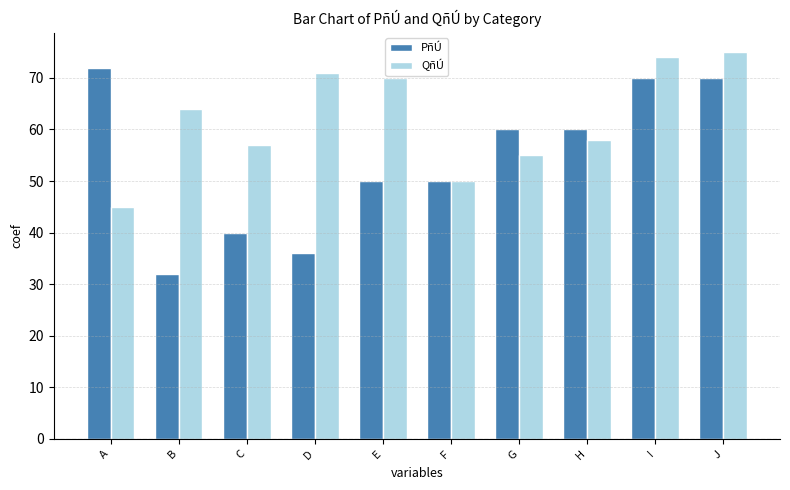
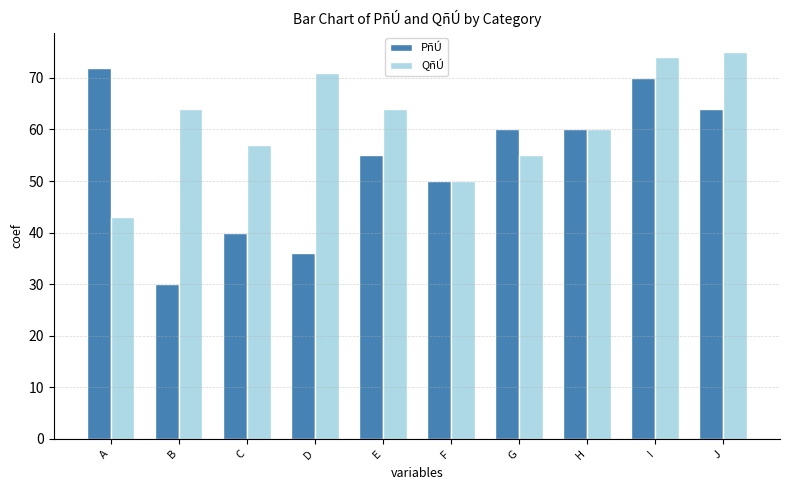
  {
    "PñÚ": {
      "A": 72,
-     "B": 32,
+     "B": 30,
      "C": 40,
      "D": 36,
-     "E": 50,
+     "E": 55,
      "F": 50,
      "G": 60,
      "H": 60,
      "I": 70,
-     "J": 70
+     "J": 64
    },
    "QñÚ": {
-     "A": 45,
+     "A": 43,
      "B": 64,
      "C": 57,
      "D": 71,
-     "E": 70,
+     "E": 64,
      "F": 50,
      "G": 55,
-     "H": 58,
+     "H": 60,
      "I": 74,
      "J": 75
    }
  }
